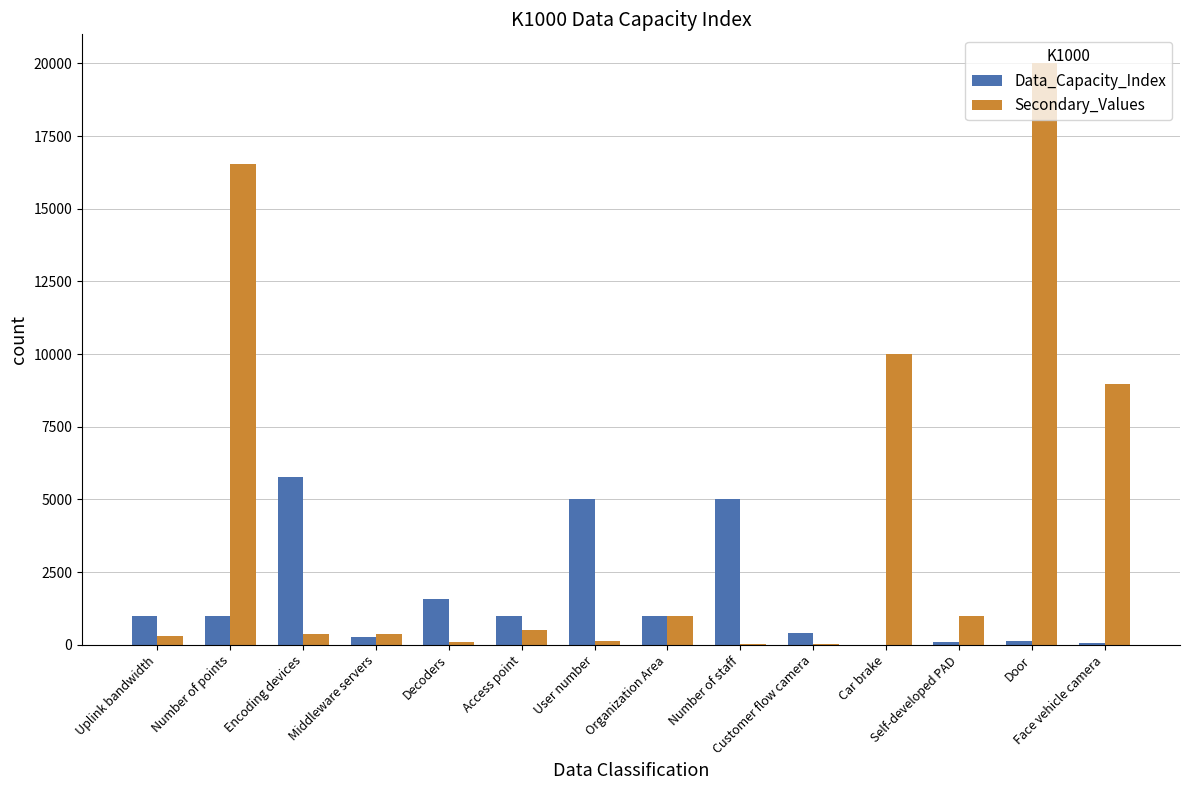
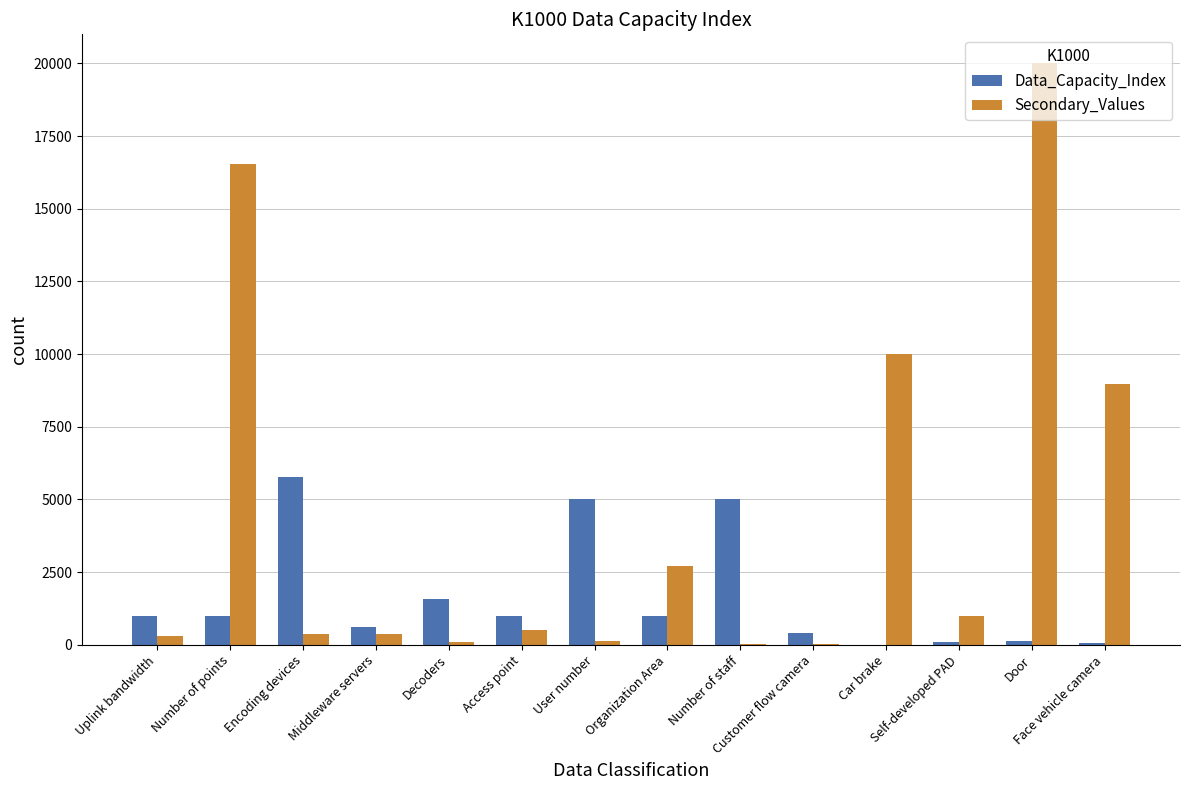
  {
    "Data_Capacity_Index": {
      "Uplink bandwidth": 1000,
      "Number of points": 1000,
      "Encoding devices": 5800,
-     "Middleware servers": 300,
+     "Middleware servers": 600,
      "Decoders": 1600,
      "Access point": 1000,
      "User number": 5000,
      "Organization Area": 1000,
      "Number of staff": 5000,
      "Customer flow camera": 400,
      "Self-developed PAD": 100,
      "Door": 100
    },
    "Secondary_Values": {
      "Uplink bandwidth": 300,
      "Number of points": 16600,
      "Encoding devices": 400,
      "Middleware servers": 400,
      "Decoders": 100,
      "Access point": 500,
      "User number": 100,
-     "Organization Area": 1000,
+     "Organization Area": 2700,
      "Car brake": 10000,
      "Self-developed PAD": 1000,
      "Face vehicle camera": 9000
    }
  }
